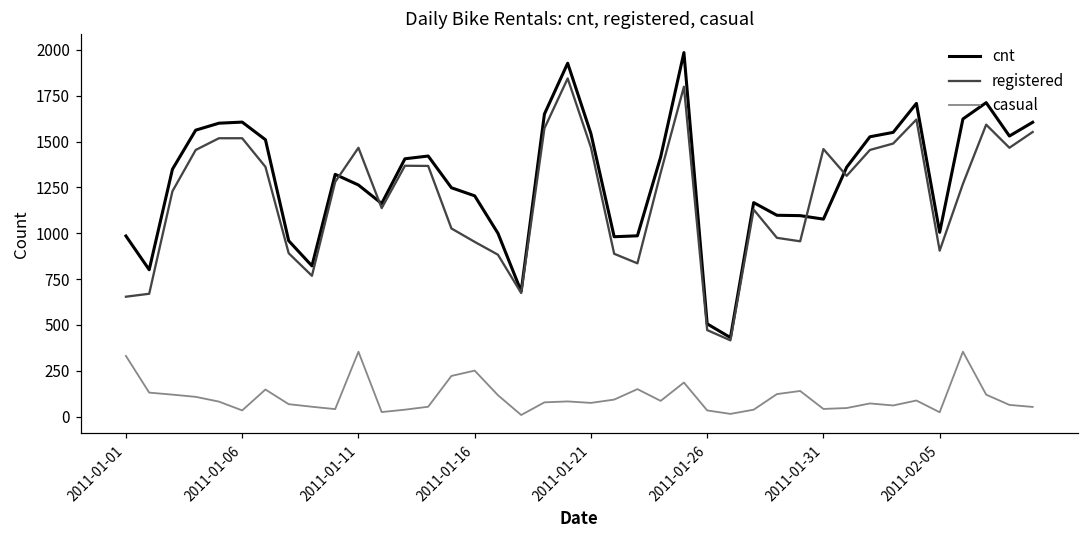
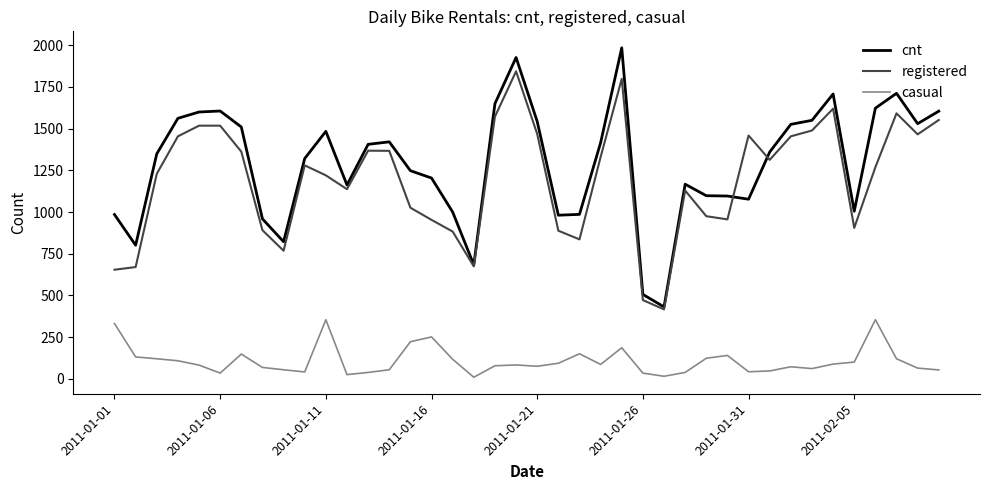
  {
    "cnt": {
      "2011-01-01": 990,
      "2011-01-06": 1610,
-     "2011-01-11": 1260,
+     "2011-01-11": 1480,
      "2011-01-16": 1200,
      "2011-01-21": 1540,
      "2011-01-26": 510,
      "2011-01-31": 1080,
      "2011-02-05": 1010
    },
    "registered": {
      "2011-01-01": 650,
      "2011-01-06": 1520,
-     "2011-01-11": 1470,
+     "2011-01-11": 1220,
      "2011-01-16": 950,
      "2011-01-21": 1470,
      "2011-01-26": 470,
      "2011-01-31": 1460,
      "2011-02-05": 910
    },
    "casual": {
      "2011-01-01": 330,
      "2011-01-06": 30,
      "2011-01-11": 350,
      "2011-01-16": 250,
      "2011-01-21": 80,
      "2011-01-26": 30,
      "2011-01-31": 40,
-     "2011-02-05": 20
+     "2011-02-05": 100
    }
  }
